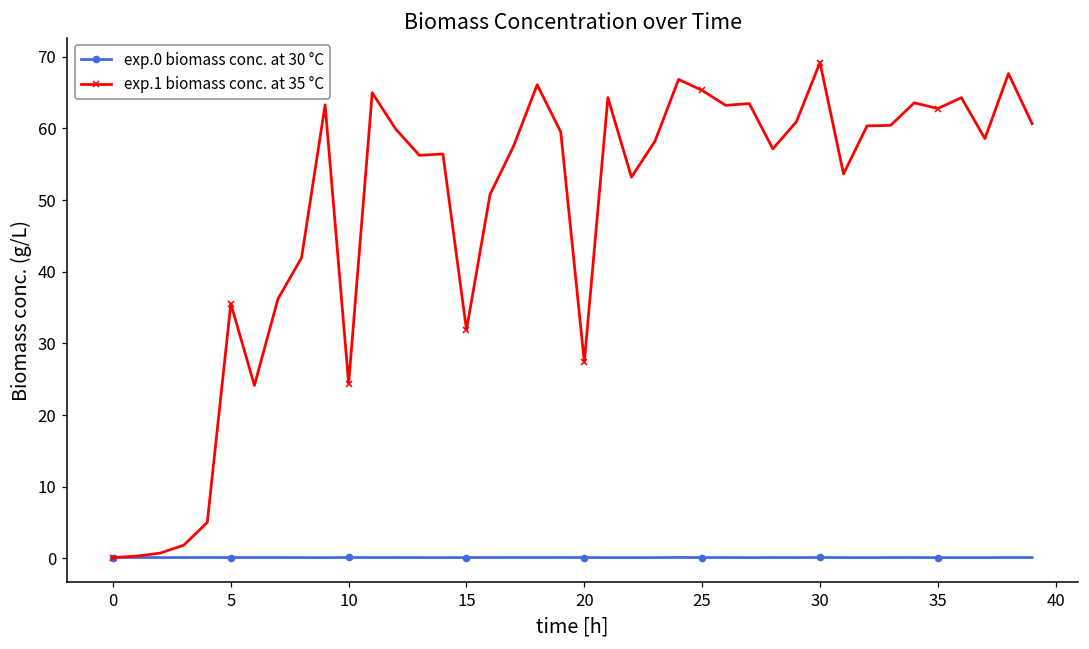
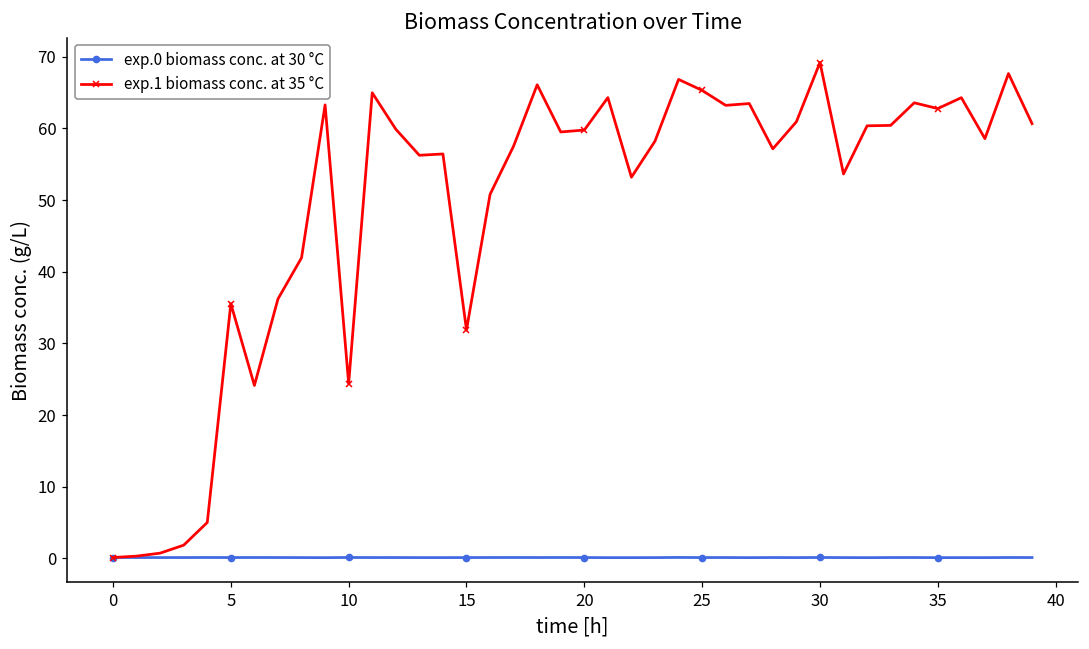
  {
    "exp.0 biomass conc. at 30 °C": {
      "5": 0,
      "10": 0,
      "15": 0,
      "20": 0,
      "25": 0,
      "30": 0,
      "35": 0
    },
    "exp.1 biomass conc. at 35 °C": {
      "5": 36,
      "10": 24,
      "15": 32,
-     "20": 27,
+     "20": 60,
      "25": 65,
      "30": 69,
      "35": 63
    }
  }
